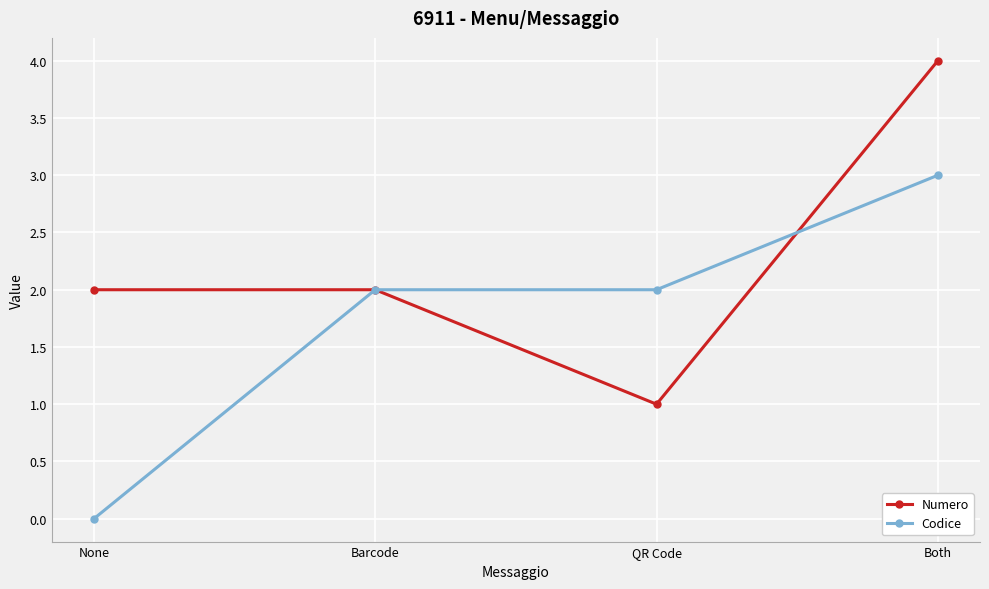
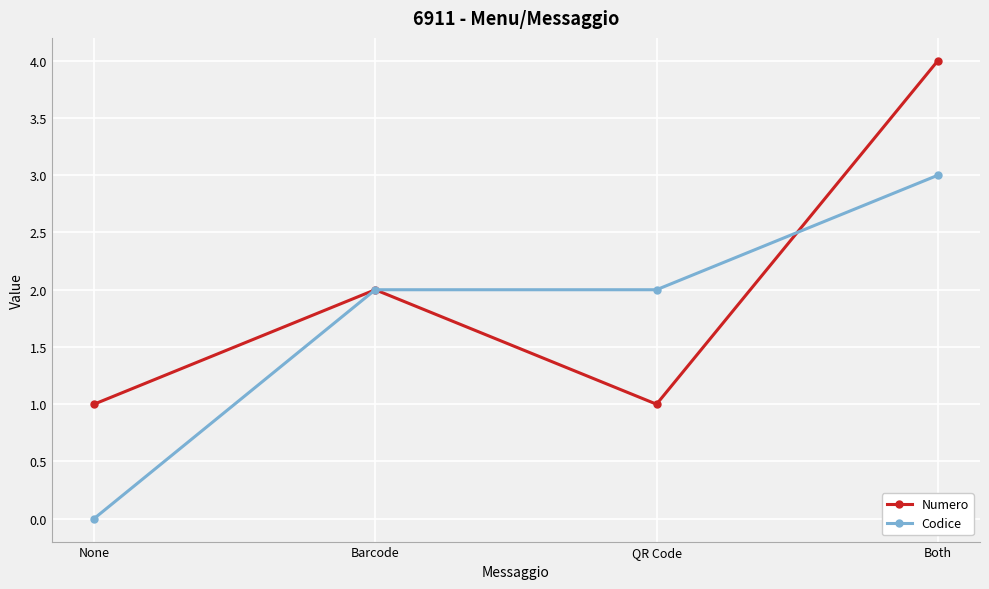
  {
    "Numero": {
-     "None": 2,
+     "None": 1,
      "QR Code": 1,
      "Both": 4
    },
    "Codice": {
      "None": 0,
      "QR Code": 2,
      "Both": 3
    }
  }
